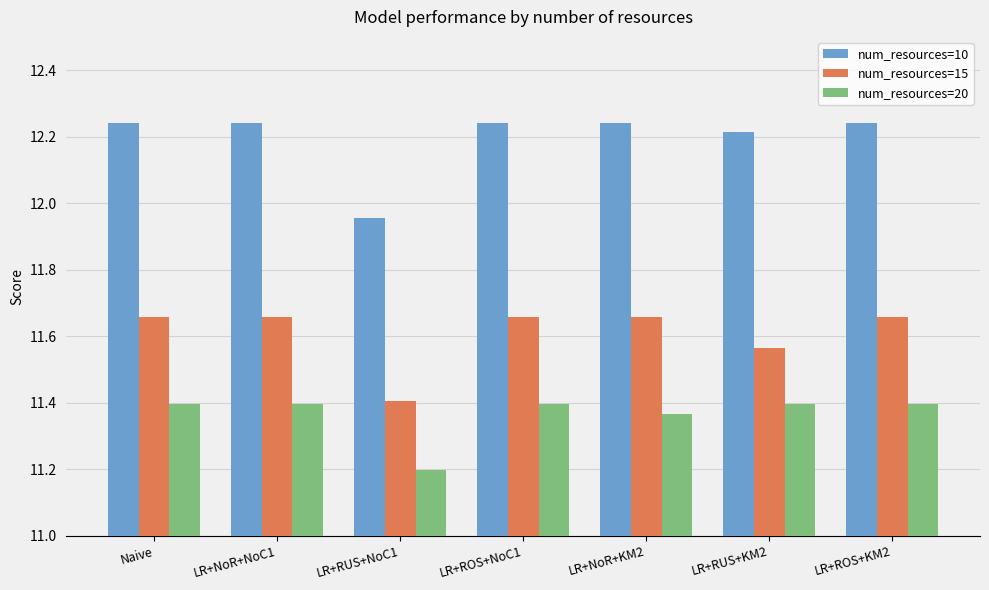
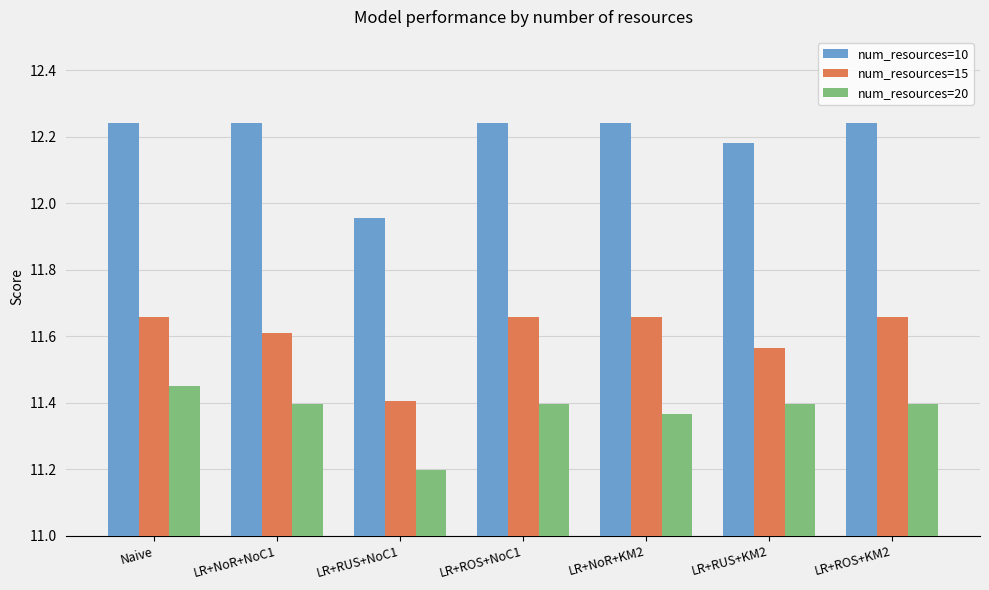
  {
    "num_resources=10": {
      "Naive": 12.24,
      "LR+NoR+NoC1": 12.24,
      "LR+RUS+NoC1": 11.96,
      "LR+ROS+NoC1": 12.24,
      "LR+NoR+KM2": 12.24,
-     "LR+RUS+KM2": 12.21,
+     "LR+RUS+KM2": 12.18,
      "LR+ROS+KM2": 12.24
    },
    "num_resources=15": {
      "Naive": 11.66,
-     "LR+NoR+NoC1": 11.66,
+     "LR+NoR+NoC1": 11.61,
      "LR+RUS+NoC1": 11.41,
      "LR+ROS+NoC1": 11.66,
      "LR+NoR+KM2": 11.66,
      "LR+RUS+KM2": 11.56,
      "LR+ROS+KM2": 11.66
    },
    "num_resources=20": {
-     "Naive": 11.40,
+     "Naive": 11.45,
      "LR+NoR+NoC1": 11.40,
      "LR+RUS+NoC1": 11.20,
      "LR+ROS+NoC1": 11.40,
      "LR+NoR+KM2": 11.37,
      "LR+RUS+KM2": 11.40,
      "LR+ROS+KM2": 11.40
    }
  }
